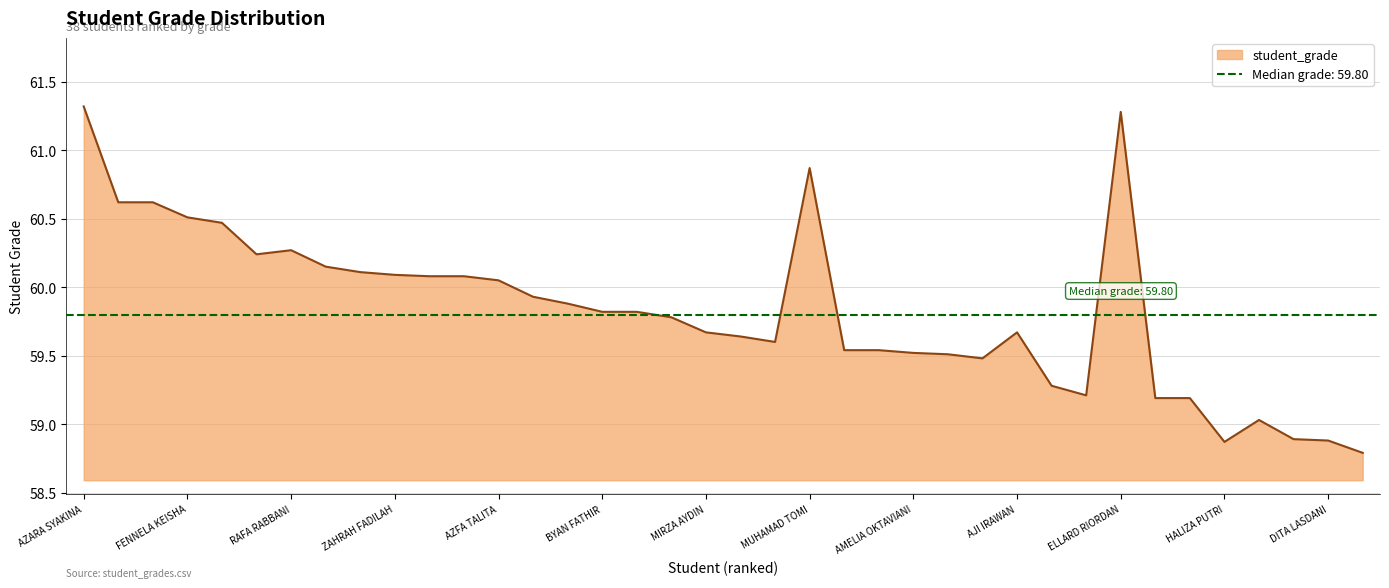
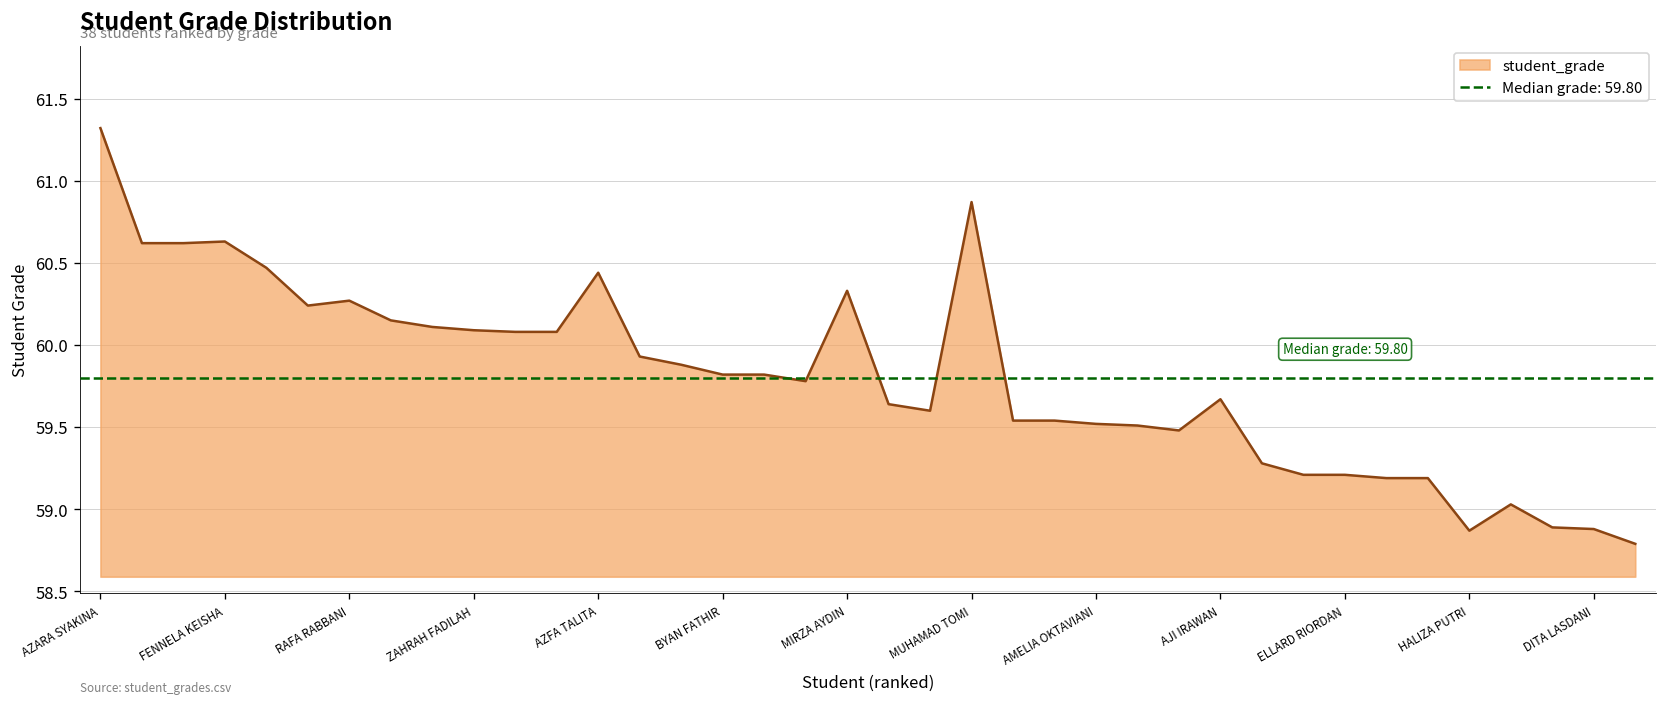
  {
    "AZARA SYAKINA": 61.32,
-   "FENNELA KEISHA": 60.51,
+   "FENNELA KEISHA": 60.63,
    "RAFA RABBANI": 60.27,
    "ZAHRAH FADILAH": 60.09,
-   "AZFA TALITA": 60.05,
+   "AZFA TALITA": 60.44,
    "BYAN FATHIR": 59.82,
-   "MIRZA AYDIN": 59.67,
+   "MIRZA AYDIN": 60.33,
    "MUHAMAD TOMI": 60.87,
    "AMELIA OKTAVIANI": 59.52,
    "AJI IRAWAN": 59.67,
-   "ELLARD RIORDAN": 61.28,
+   "ELLARD RIORDAN": 59.21,
    "HALIZA PUTRI": 58.87,
    "DITA LASDANI": 58.88
  }
